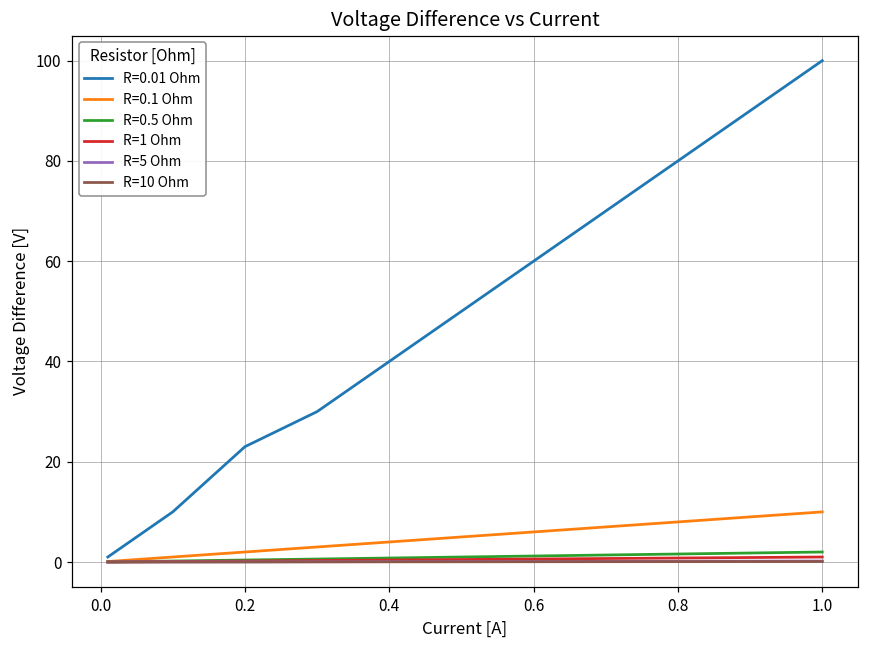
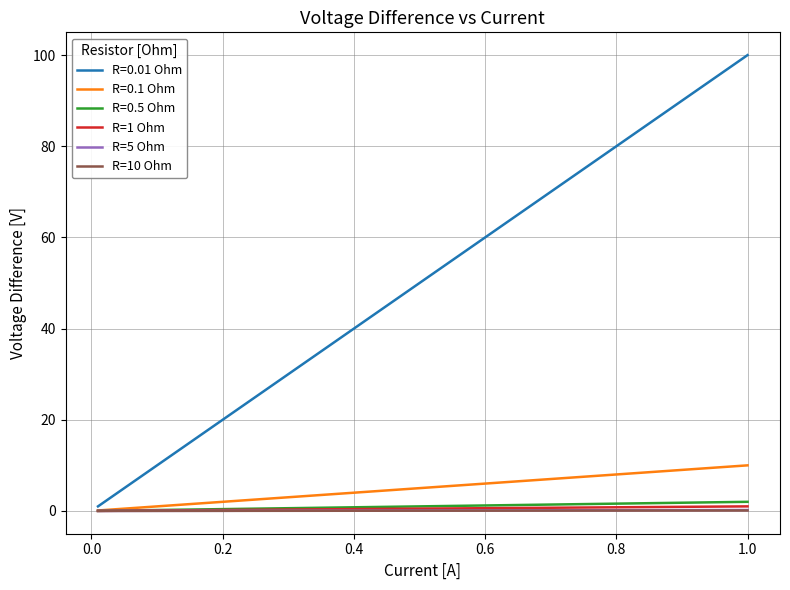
  {
    "R=0.01 Ohm": {
-     "0.2": 23,
+     "0.2": 20,
      "1.0": 100
    },
    "R=0.1 Ohm": {
      "0.2": 2,
      "1.0": 10
    },
    "R=0.5 Ohm": {
      "1.0": 2
    },
    "R=1 Ohm": {
      "1.0": 1
    }
  }
